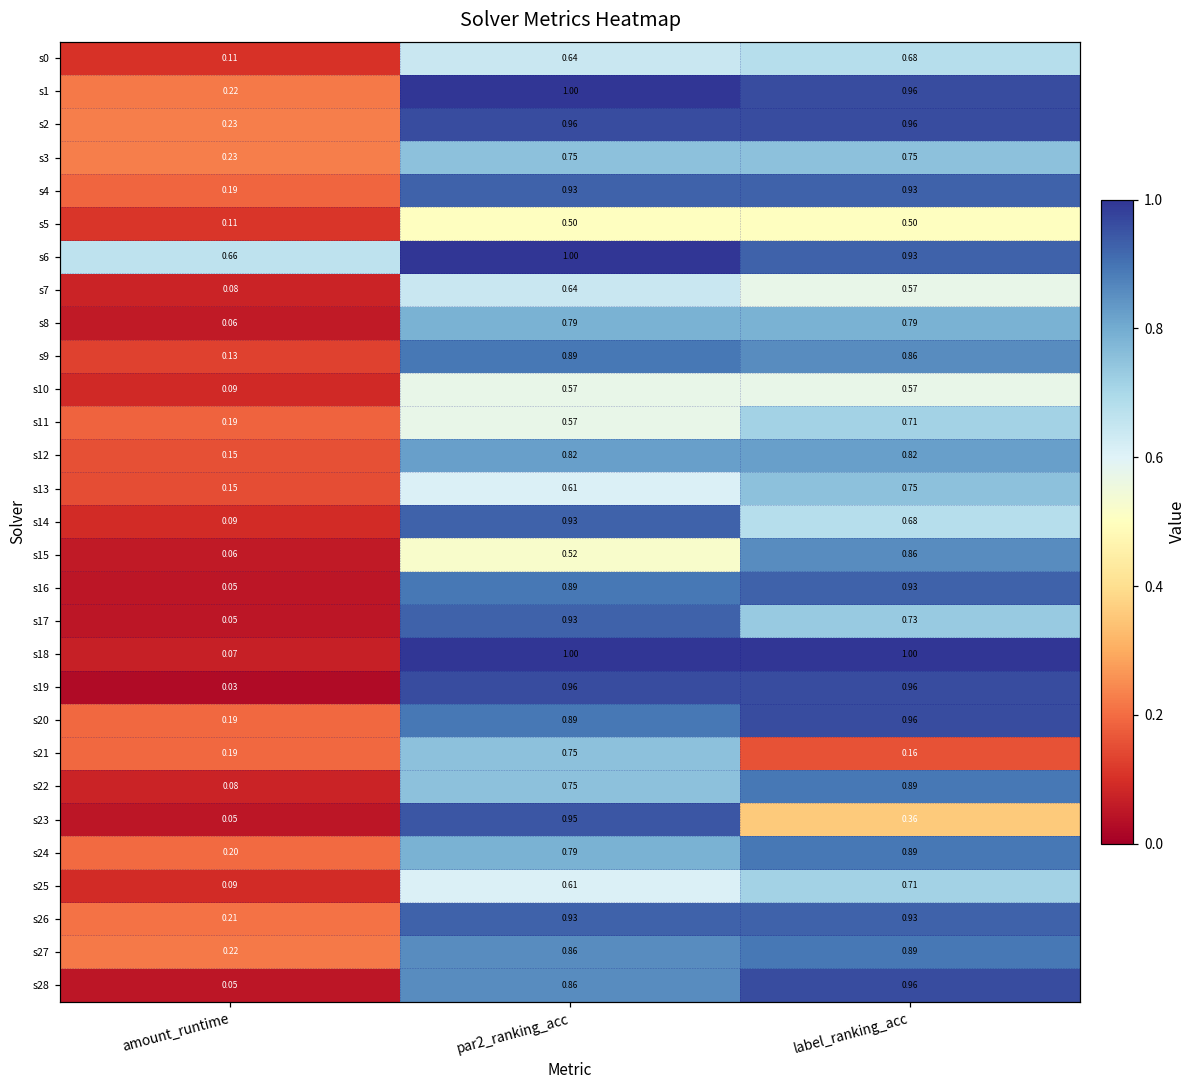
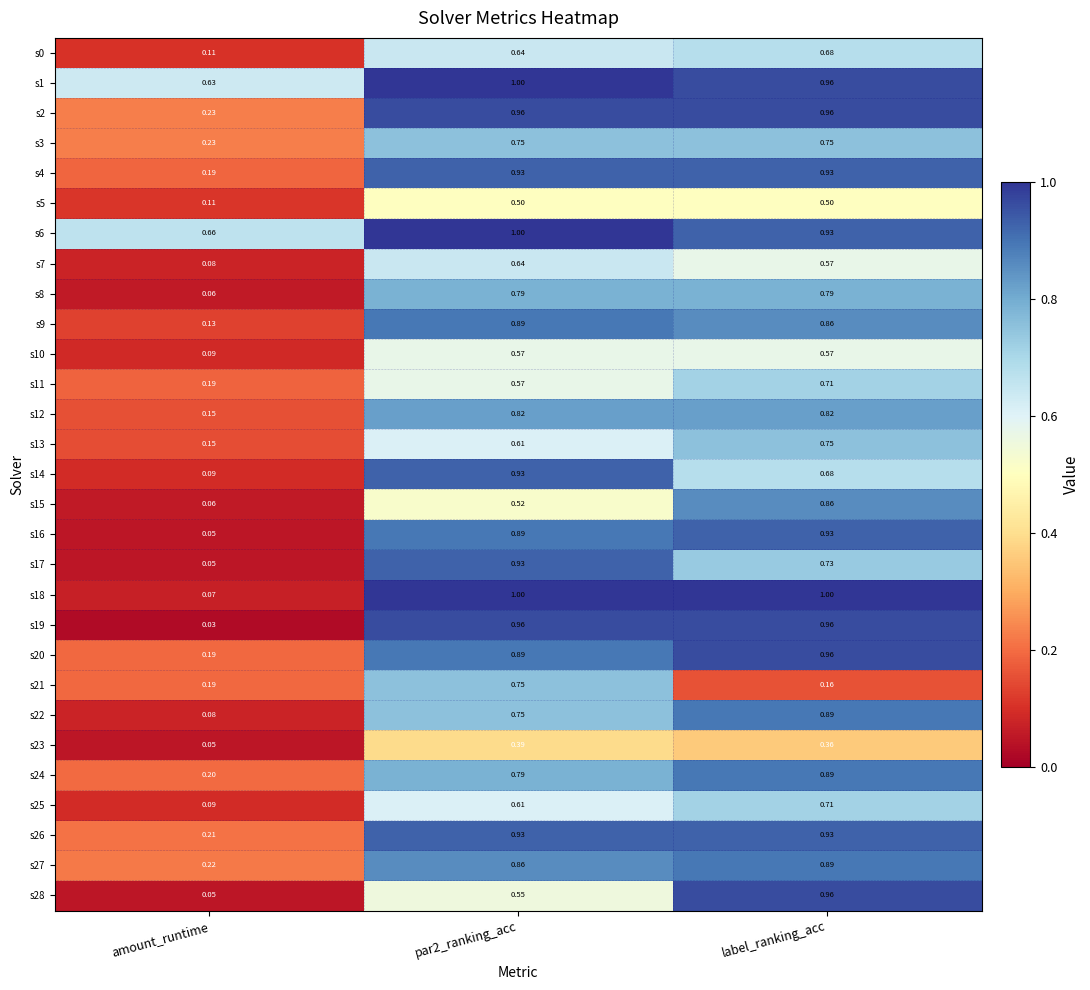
  {
    "s0": {
      "amount_runtime": 0.11,
      "par2_ranking_acc": 0.64,
      "label_ranking_acc": 0.68
    },
    "s1": {
-     "amount_runtime": 0.22,
+     "amount_runtime": 0.63,
      "par2_ranking_acc": 1.00,
      "label_ranking_acc": 0.96
    },
    "s2": {
      "amount_runtime": 0.23,
      "par2_ranking_acc": 0.96,
      "label_ranking_acc": 0.96
    },
    "s3": {
      "amount_runtime": 0.23,
      "par2_ranking_acc": 0.75,
      "label_ranking_acc": 0.75
    },
    "s4": {
      "amount_runtime": 0.19,
      "par2_ranking_acc": 0.93,
      "label_ranking_acc": 0.93
    },
    "s5": {
      "amount_runtime": 0.11,
      "par2_ranking_acc": 0.50,
      "label_ranking_acc": 0.50
    },
    "s6": {
      "amount_runtime": 0.66,
      "par2_ranking_acc": 1.00,
      "label_ranking_acc": 0.93
    },
    "s7": {
      "amount_runtime": 0.08,
      "par2_ranking_acc": 0.64,
      "label_ranking_acc": 0.57
    },
    "s8": {
      "amount_runtime": 0.06,
      "par2_ranking_acc": 0.79,
      "label_ranking_acc": 0.79
    },
    "s9": {
      "amount_runtime": 0.13,
      "par2_ranking_acc": 0.89,
      "label_ranking_acc": 0.86
    },
    "s10": {
      "amount_runtime": 0.09,
      "par2_ranking_acc": 0.57,
      "label_ranking_acc": 0.57
    },
    "s11": {
      "amount_runtime": 0.19,
      "par2_ranking_acc": 0.57,
      "label_ranking_acc": 0.71
    },
    "s12": {
      "amount_runtime": 0.15,
      "par2_ranking_acc": 0.82,
      "label_ranking_acc": 0.82
    },
    "s13": {
      "amount_runtime": 0.15,
      "par2_ranking_acc": 0.61,
      "label_ranking_acc": 0.75
    },
    "s14": {
      "amount_runtime": 0.09,
      "par2_ranking_acc": 0.93,
      "label_ranking_acc": 0.68
    },
    "s15": {
      "amount_runtime": 0.06,
      "par2_ranking_acc": 0.52,
      "label_ranking_acc": 0.86
    },
    "s16": {
      "amount_runtime": 0.05,
      "par2_ranking_acc": 0.89,
      "label_ranking_acc": 0.93
    },
    "s17": {
      "amount_runtime": 0.05,
      "par2_ranking_acc": 0.93,
      "label_ranking_acc": 0.73
    },
    "s18": {
      "amount_runtime": 0.07,
      "par2_ranking_acc": 1.00,
      "label_ranking_acc": 1.00
    },
    "s19": {
      "amount_runtime": 0.03,
      "par2_ranking_acc": 0.96,
      "label_ranking_acc": 0.96
    },
    "s20": {
      "amount_runtime": 0.19,
      "par2_ranking_acc": 0.89,
      "label_ranking_acc": 0.96
    },
    "s21": {
      "amount_runtime": 0.19,
      "par2_ranking_acc": 0.75,
      "label_ranking_acc": 0.16
    },
    "s22": {
      "amount_runtime": 0.08,
      "par2_ranking_acc": 0.75,
      "label_ranking_acc": 0.89
    },
    "s23": {
      "amount_runtime": 0.05,
-     "par2_ranking_acc": 0.95,
+     "par2_ranking_acc": 0.39,
      "label_ranking_acc": 0.36
    },
    "s24": {
      "amount_runtime": 0.20,
      "par2_ranking_acc": 0.79,
      "label_ranking_acc": 0.89
    },
    "s25": {
      "amount_runtime": 0.09,
      "par2_ranking_acc": 0.61,
      "label_ranking_acc": 0.71
    },
    "s26": {
      "amount_runtime": 0.21,
      "par2_ranking_acc": 0.93,
      "label_ranking_acc": 0.93
    },
    "s27": {
      "amount_runtime": 0.22,
      "par2_ranking_acc": 0.86,
      "label_ranking_acc": 0.89
    },
    "s28": {
      "amount_runtime": 0.05,
-     "par2_ranking_acc": 0.86,
+     "par2_ranking_acc": 0.55,
      "label_ranking_acc": 0.96
    }
  }
